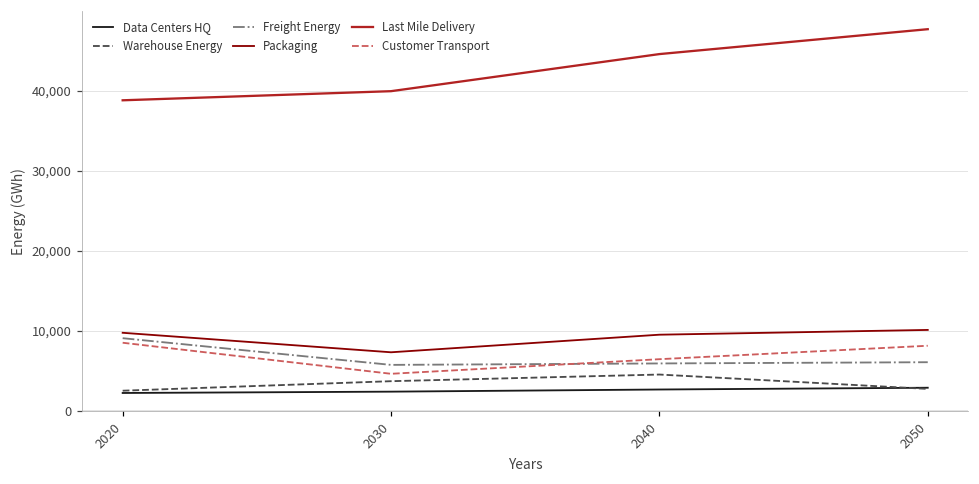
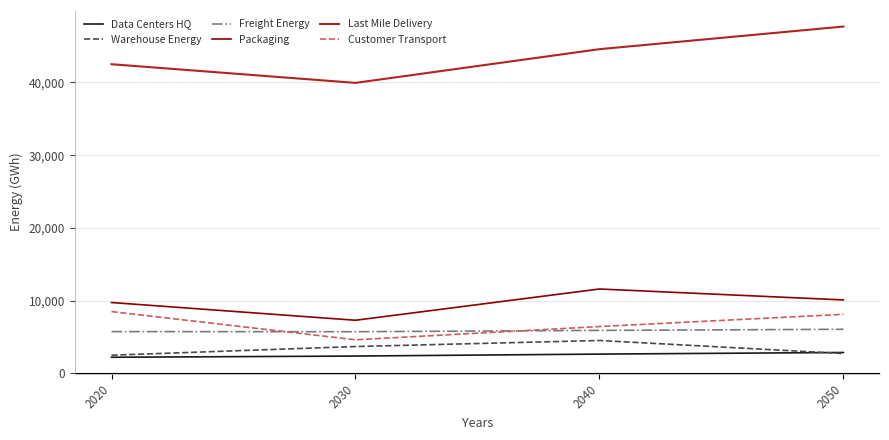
  {
    "Data Centers HQ": {
      "2030": "2,000",
      "2040": "3,000"
    },
    "Warehouse Energy": {
      "2030": "4,000",
      "2040": "5,000"
    },
    "Freight Energy": {
-     "2020": "9,000",
+     "2020": "6,000",
      "2030": "6,000",
      "2040": "6,000",
      "2050": "6,000"
    },
    "Packaging": {
      "2020": "10,000",
      "2030": "7,000",
-     "2040": "9,000",
+     "2040": "12,000",
      "2050": "10,000"
    },
    "Last Mile Delivery": {
-     "2020": "39,000",
+     "2020": "43,000",
      "2030": "40,000",
      "2040": "45,000",
      "2050": "48,000"
    },
    "Customer Transport": {
      "2020": "8,000",
      "2030": "5,000",
      "2040": "6,000",
      "2050": "8,000"
    }
  }
